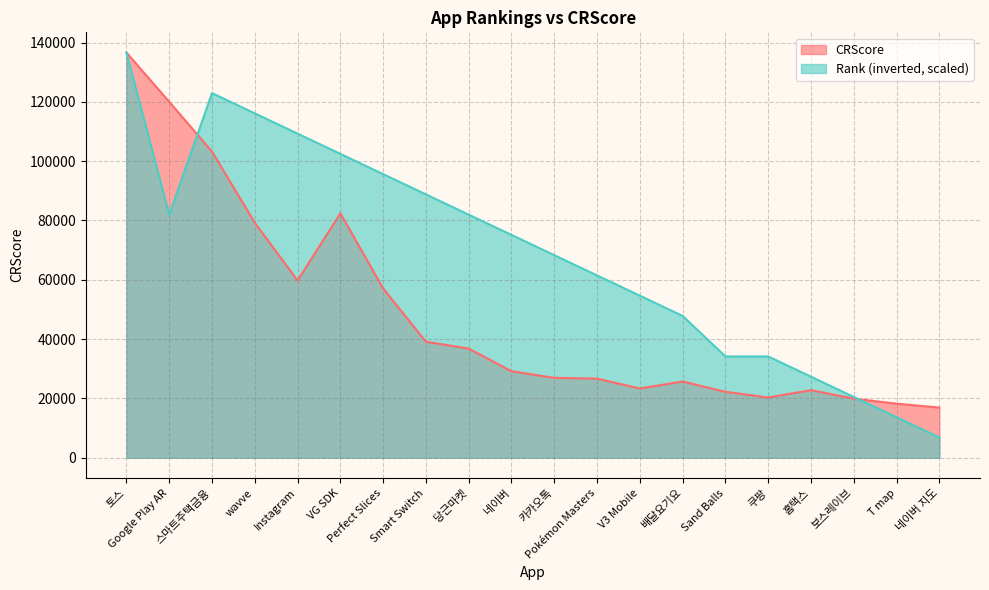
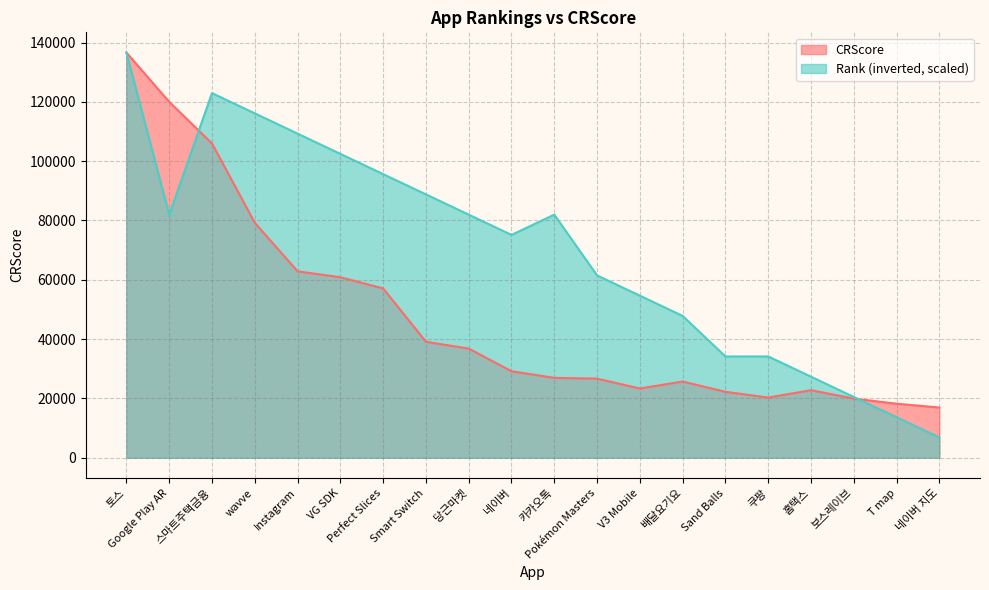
  {
    "CRScore": {
      "Google Play AR": 120000,
-     "스마트주택금융": 103000,
+     "스마트주택금융": 106000,
      "wavve": 79000,
-     "Instagram": 60000,
-     "VG SDK": 82000,
+     "Instagram": 63000,
+     "VG SDK": 61000,
      "Perfect Slices": 57000,
      "Smart Switch": 39000,
      "당근마켓": 37000,
      "네이버": 29000,
      "카카오톡": 27000,
      "Pokémon Masters": 27000,
      "V3 Mobile": 23000,
      "배달요기요": 26000,
      "Sand Balls": 22000,
      "쿠팡": 20000,
      "홈택스": 23000,
      "T map": 18000,
      "네이버 지도": 17000
    },
    "Rank (inverted, scaled)": {
      "Google Play AR": 82000,
      "스마트주택금융": 123000,
      "wavve": 116000,
      "Instagram": 109000,
      "VG SDK": 102000,
      "Perfect Slices": 96000,
      "Smart Switch": 89000,
      "당근마켓": 82000,
      "네이버": 75000,
-     "카카오톡": 68000,
+     "카카오톡": 82000,
      "Pokémon Masters": 61000,
      "V3 Mobile": 55000,
      "배달요기요": 48000,
      "Sand Balls": 34000,
      "쿠팡": 34000,
      "홈택스": 27000,
      "T map": 14000,
      "네이버 지도": 7000
    }
  }
